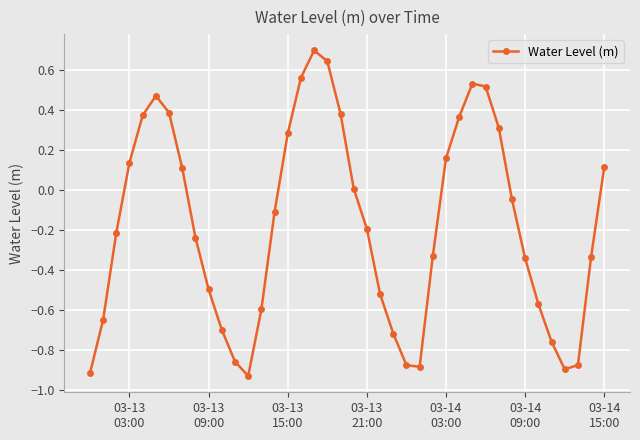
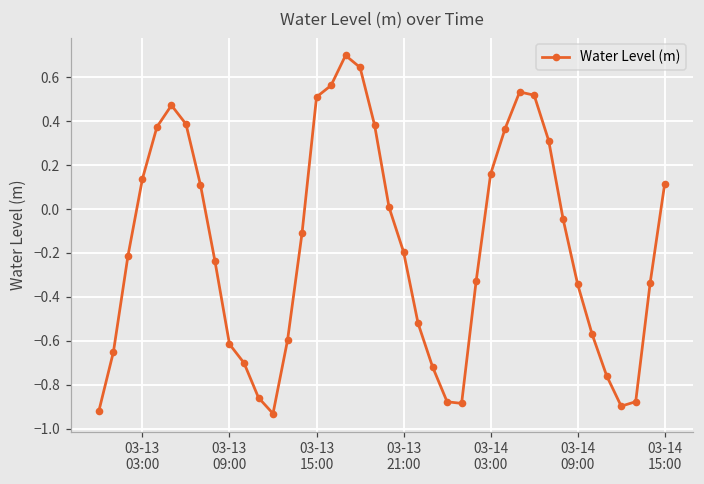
  {
    "03-13 03:00": 0.14,
-   "03-13 09:00": -0.50,
-   "03-13 15:00": 0.28,
+   "03-13 09:00": -0.61,
+   "03-13 15:00": 0.51,
    "03-13 21:00": -0.20,
    "03-14 03:00": 0.16,
    "03-14 09:00": -0.34,
    "03-14 15:00": 0.12
  }
